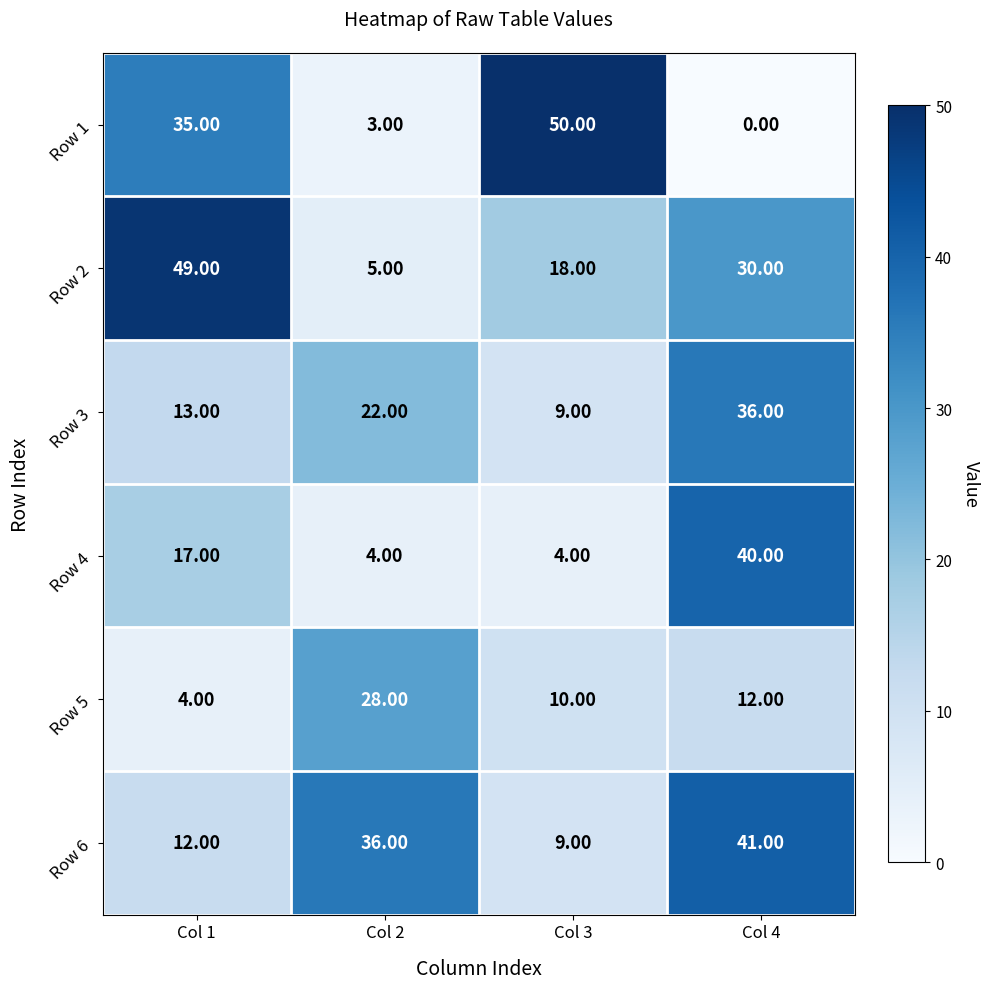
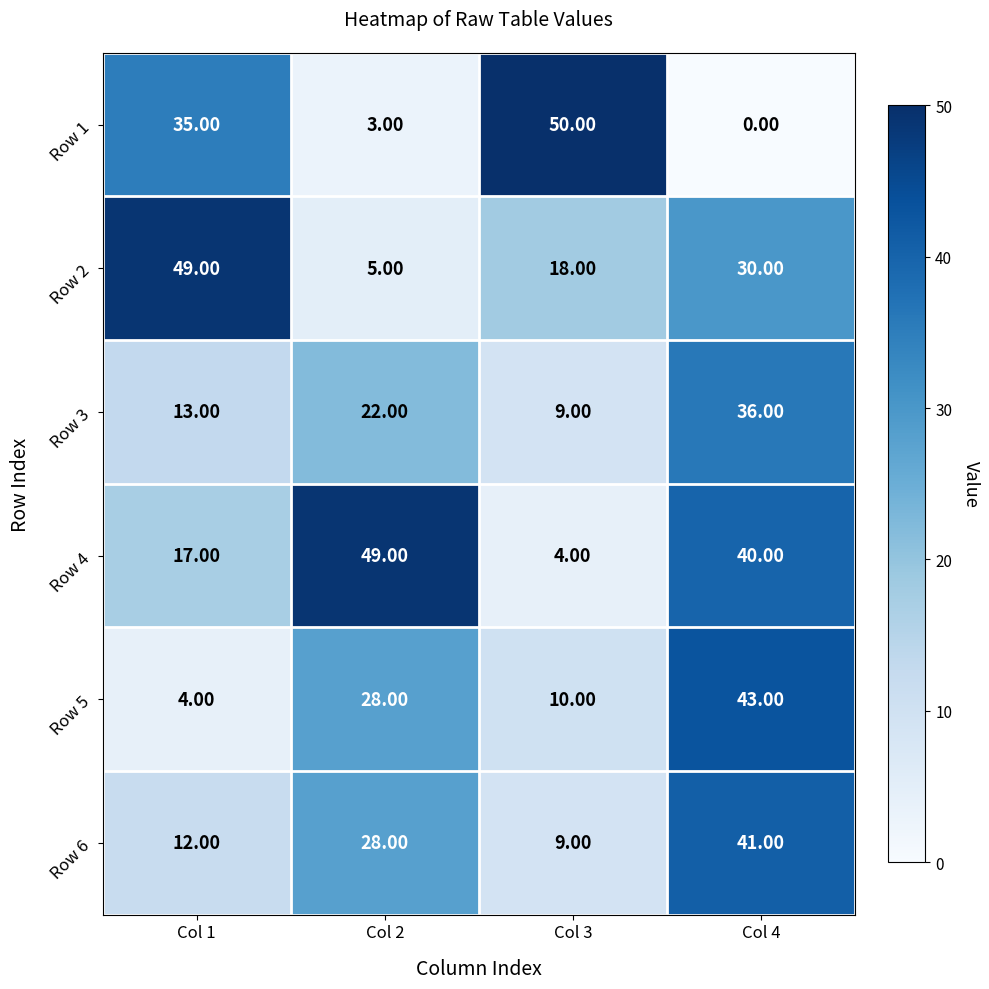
  {
    "Row 1": {
      "Col 1": 35.00,
      "Col 2": 3.00,
      "Col 3": 50.00,
      "Col 4": 0.00
    },
    "Row 2": {
      "Col 1": 49.00,
      "Col 2": 5.00,
      "Col 3": 18.00,
      "Col 4": 30.00
    },
    "Row 3": {
      "Col 1": 13.00,
      "Col 2": 22.00,
      "Col 3": 9.00,
      "Col 4": 36.00
    },
    "Row 4": {
      "Col 1": 17.00,
-     "Col 2": 4.00,
+     "Col 2": 49.00,
      "Col 3": 4.00,
      "Col 4": 40.00
    },
    "Row 5": {
      "Col 1": 4.00,
      "Col 2": 28.00,
      "Col 3": 10.00,
-     "Col 4": 12.00
+     "Col 4": 43.00
    },
    "Row 6": {
      "Col 1": 12.00,
-     "Col 2": 36.00,
+     "Col 2": 28.00,
      "Col 3": 9.00,
      "Col 4": 41.00
    }
  }
